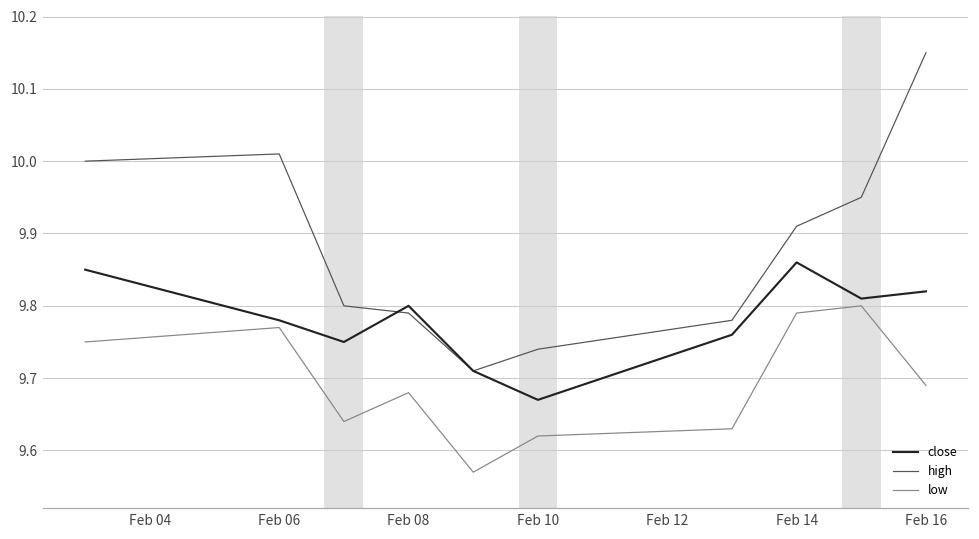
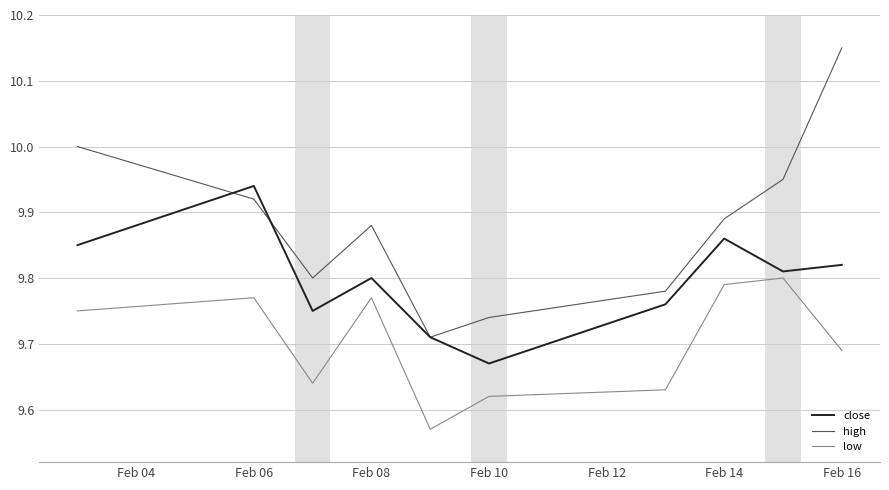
  {
    "close": {
-     "Feb 06": 9.78,
+     "Feb 06": 9.94,
      "Feb 08": 9.80,
      "Feb 10": 9.67,
      "Feb 14": 9.86,
      "Feb 16": 9.82
    },
    "high": {
-     "Feb 06": 10.01,
-     "Feb 08": 9.79,
+     "Feb 06": 9.92,
+     "Feb 08": 9.88,
      "Feb 10": 9.74,
-     "Feb 14": 9.91,
+     "Feb 14": 9.89,
      "Feb 16": 10.15
    },
    "low": {
      "Feb 06": 9.77,
-     "Feb 08": 9.68,
+     "Feb 08": 9.77,
      "Feb 10": 9.62,
      "Feb 14": 9.79,
      "Feb 16": 9.69
    }
  }
